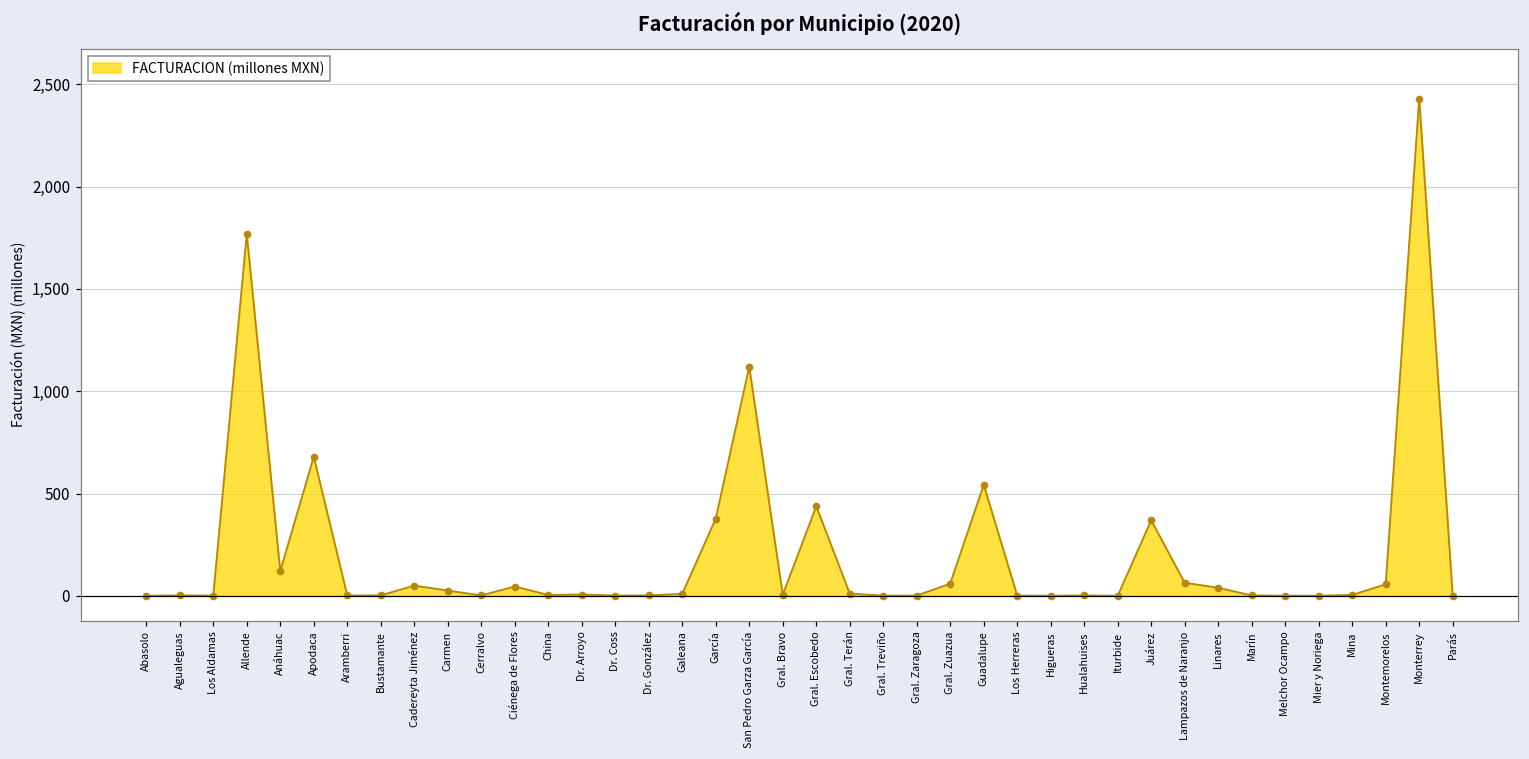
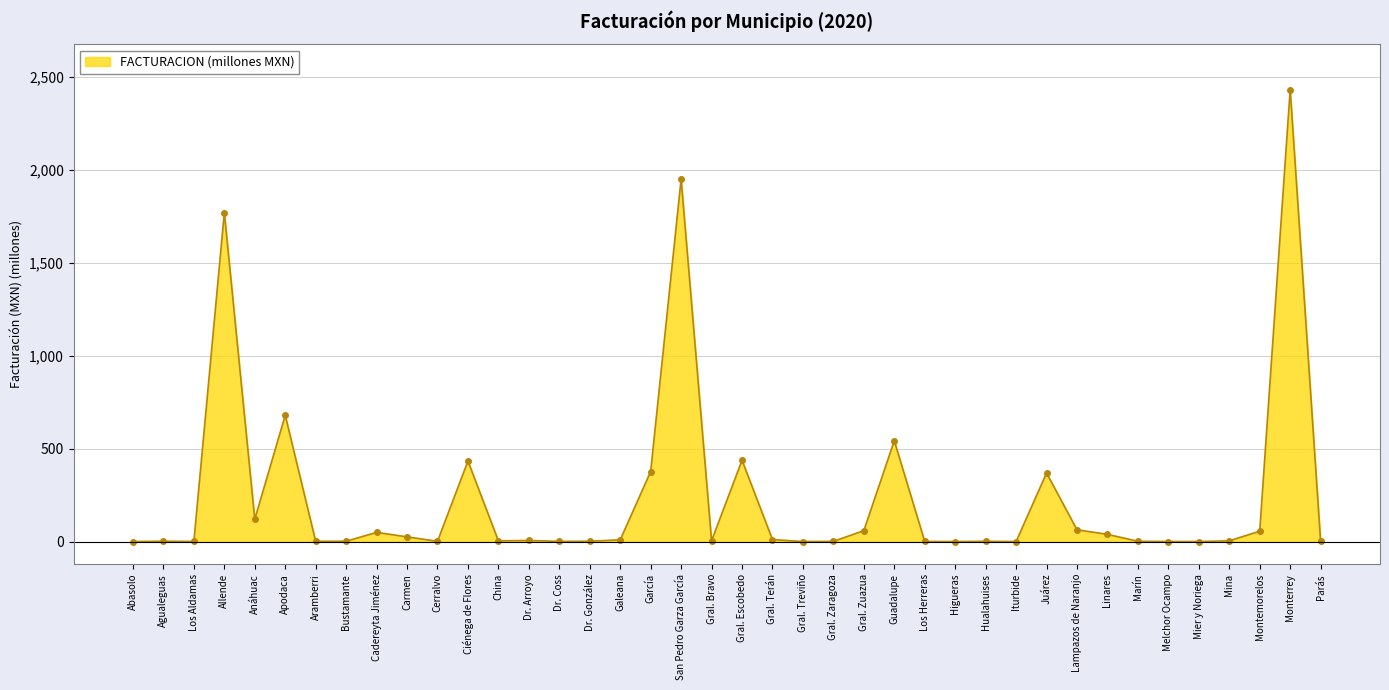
  {
    "Abasolo": "0",
    "Agualeguas": "0",
    "Los Aldamas": "0",
    "Allende": "1,770",
    "Anáhuac": "120",
    "Apodaca": "680",
    "Aramberri": "0",
    "Bustamante": "0",
    "Cadereyta Jiménez": "50",
    "Carmen": "30",
    "Cerralvo": "0",
-   "Ciénega de Flores": "50",
+   "Ciénega de Flores": "430",
    "China": "0",
    "Dr. Arroyo": "10",
    "Dr. Coss": "0",
    "Dr. González": "0",
    "Galeana": "10",
    "García": "380",
-   "San Pedro Garza García": "1,120",
+   "San Pedro Garza García": "1,950",
    "Gral. Bravo": "0",
    "Gral. Escobedo": "440",
    "Gral. Terán": "10",
    "Gral. Treviño": "0",
    "Gral. Zaragoza": "0",
    "Gral. Zuazua": "60",
    "Guadalupe": "540",
    "Los Herreras": "0",
    "Higueras": "0",
    "Hualahuises": "0",
    "Iturbide": "0",
    "Juárez": "370",
    "Lampazos de Naranjo": "60",
    "Linares": "40",
    "Marín": "0",
    "Melchor Ocampo": "0",
    "Mier y Noriega": "0",
    "Mina": "0",
    "Montemorelos": "60",
    "Monterrey": "2,430",
    "Parás": "0"
  }
